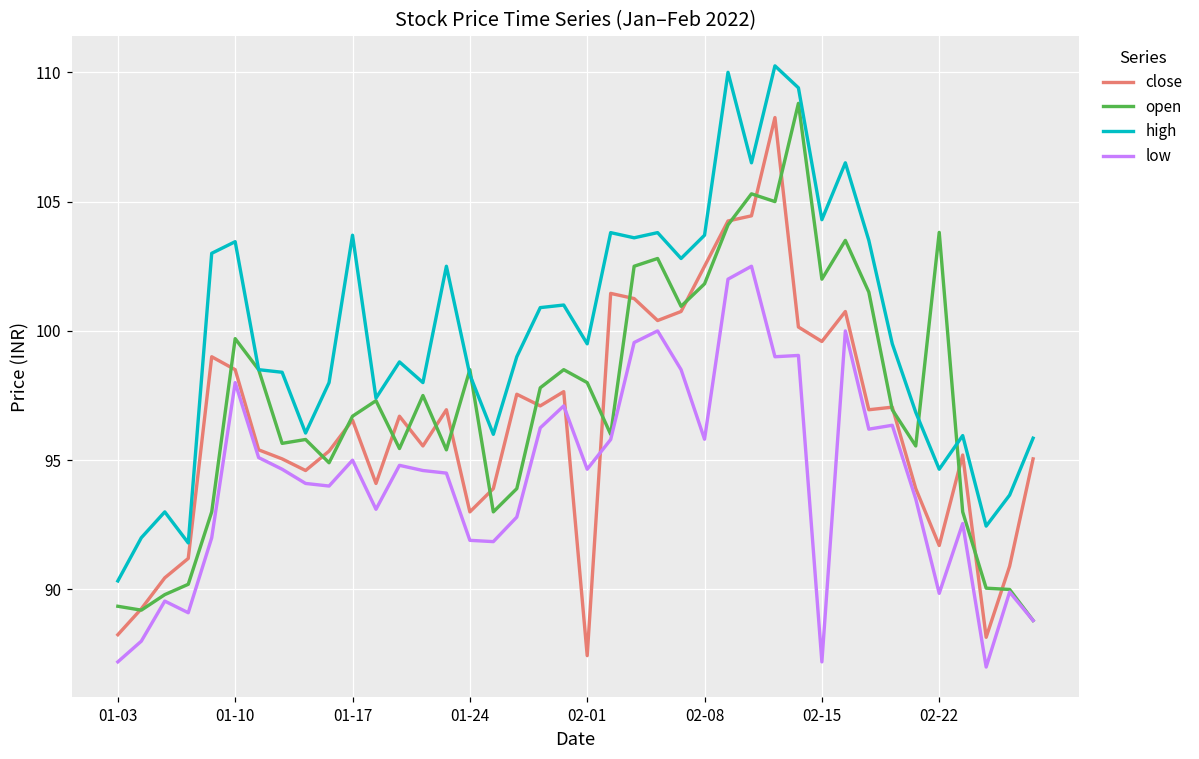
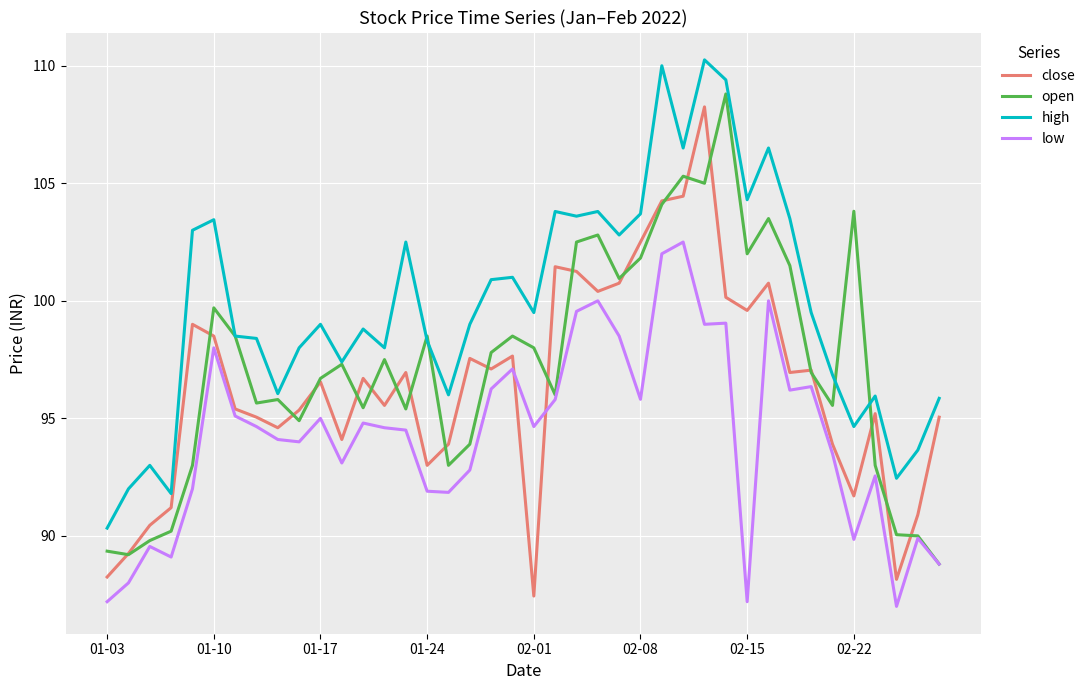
  {
    "close": {
      "01-03": 88.3,
      "01-10": 98.5,
      "01-17": 96.6,
      "01-24": 93.0,
      "02-01": 87.4,
      "02-08": 102.5,
      "02-15": 99.6,
      "02-22": 91.7
    },
    "open": {
      "01-03": 89.4,
      "01-10": 99.7,
      "01-17": 96.7,
      "01-24": 98.5,
      "02-01": 98.0,
      "02-08": 101.8,
      "02-15": 102.0,
      "02-22": 103.8
    },
    "high": {
      "01-03": 90.3,
      "01-10": 103.5,
-     "01-17": 103.7,
+     "01-17": 99.0,
      "01-24": 98.3,
      "02-01": 99.5,
      "02-08": 103.7,
      "02-15": 104.3,
      "02-22": 94.7
    },
    "low": {
      "01-03": 87.2,
      "01-10": 98.0,
      "01-17": 95.0,
      "01-24": 91.9,
      "02-01": 94.7,
      "02-08": 95.8,
      "02-15": 87.2,
      "02-22": 89.9
    }
  }
